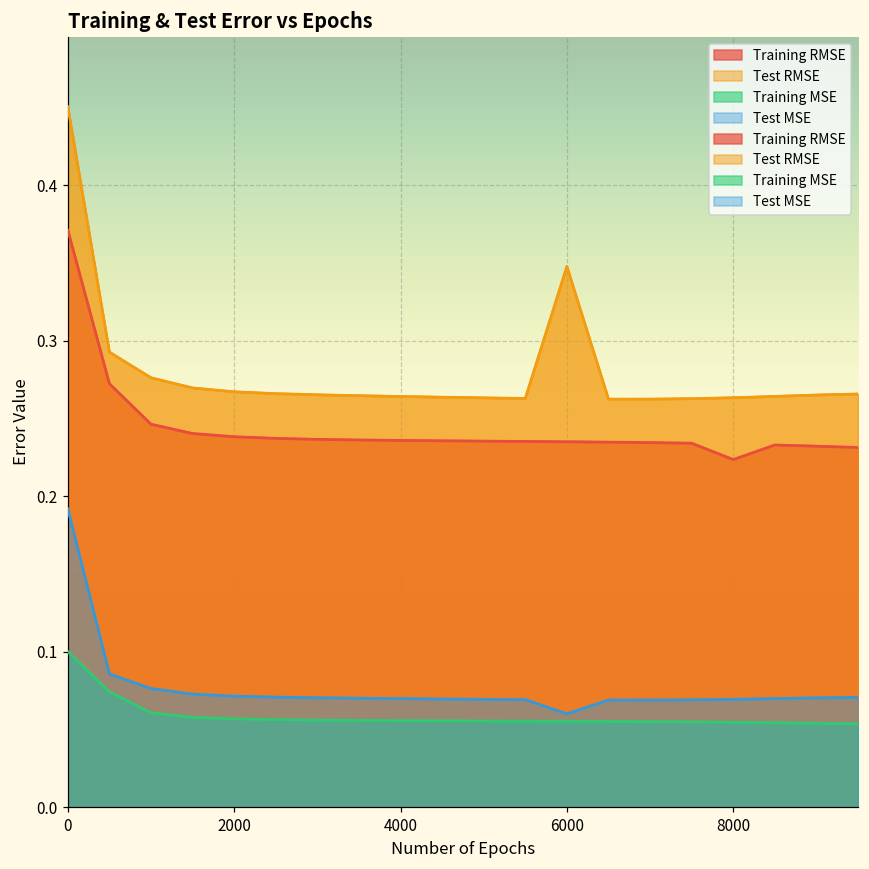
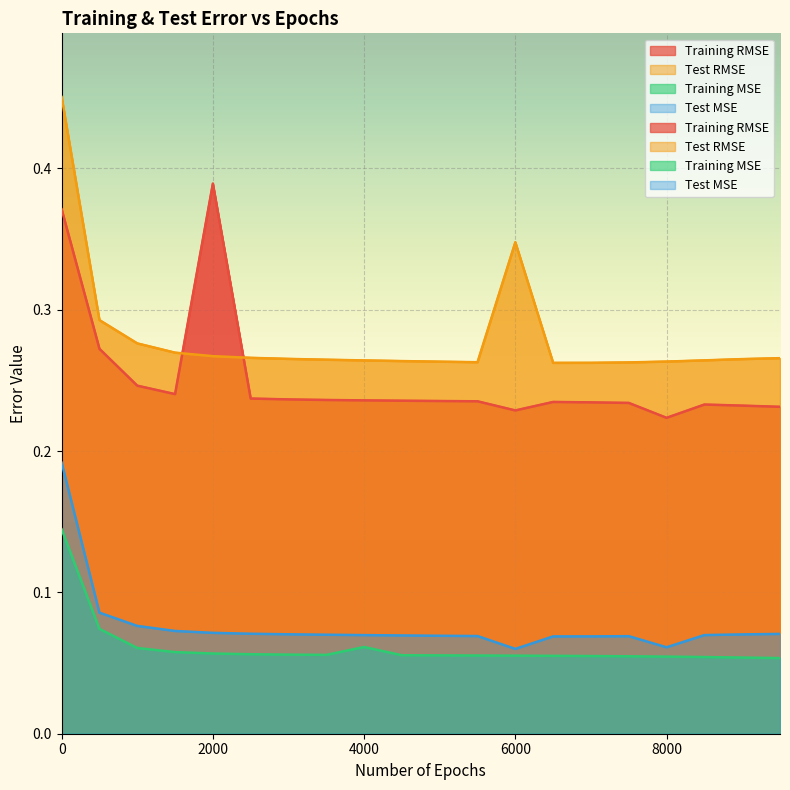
  {
    "Training RMSE": {
      "0": 0.371,
-     "2000": 0.238,
+     "2000": 0.389,
      "4000": 0.236,
-     "6000": 0.235,
+     "6000": 0.229,
      "8000": 0.224
    },
    "Test RMSE": {
      "0": 0.451,
      "2000": 0.267,
      "4000": 0.264,
      "6000": 0.348,
      "8000": 0.263
    },
    "Training MSE": {
-     "0": 0.100,
+     "0": 0.145,
      "2000": 0.057,
-     "4000": 0.056,
+     "4000": 0.061,
      "6000": 0.055,
      "8000": 0.055
    },
    "Test MSE": {
      "0": 0.192,
      "2000": 0.071,
      "4000": 0.070,
      "6000": 0.060,
-     "8000": 0.069
+     "8000": 0.061
    }
  }
